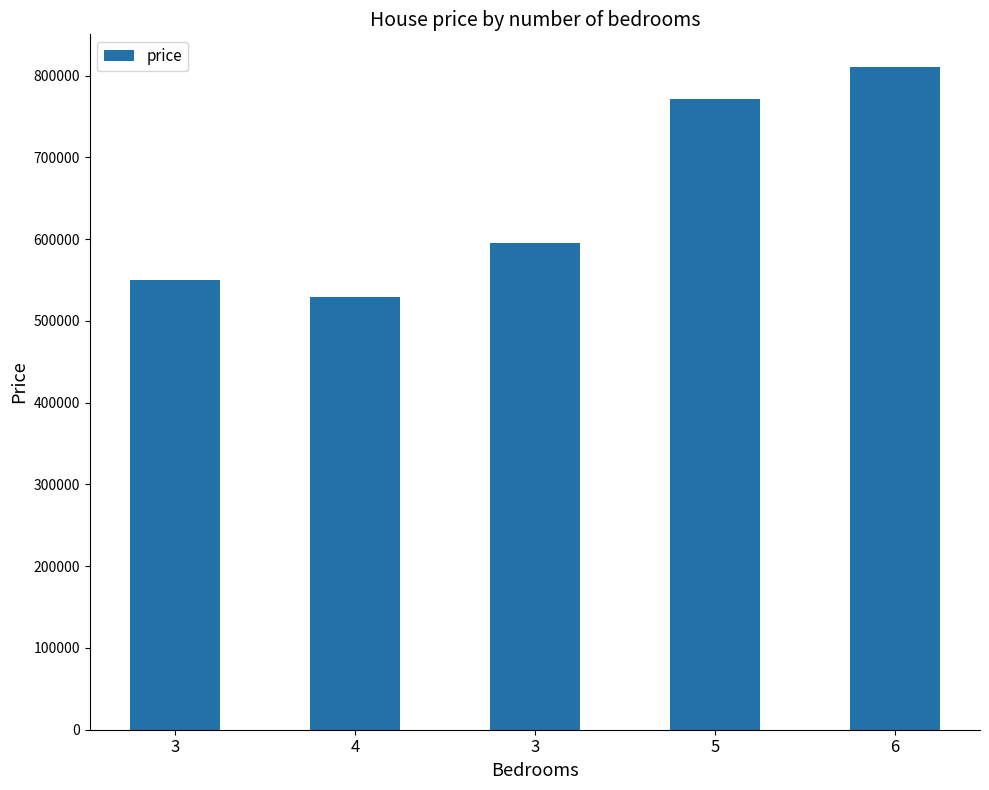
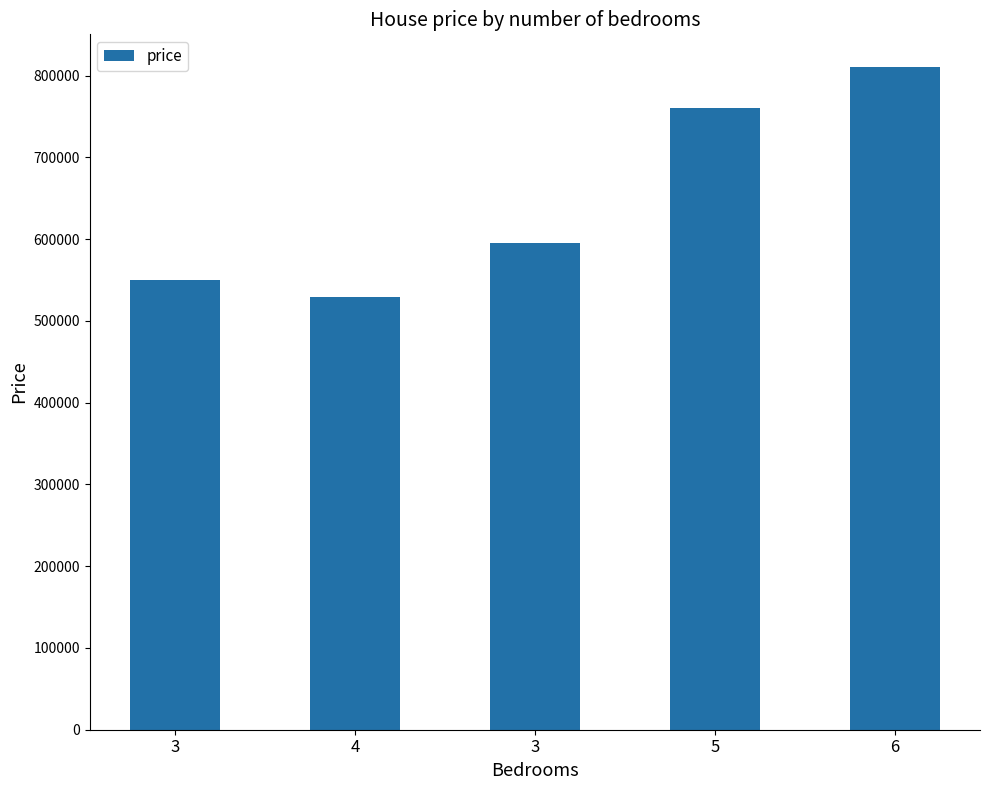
  {
    "4": 530000,
-   "5": 770000,
+   "5": 760000,
    "6": 810000
  }
